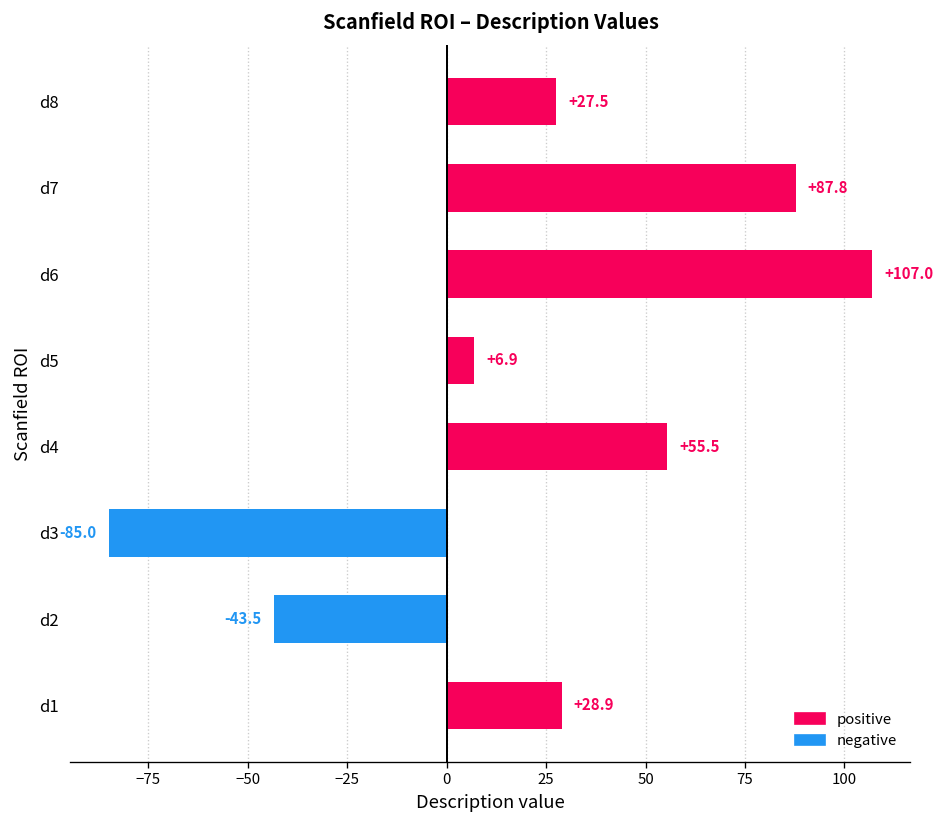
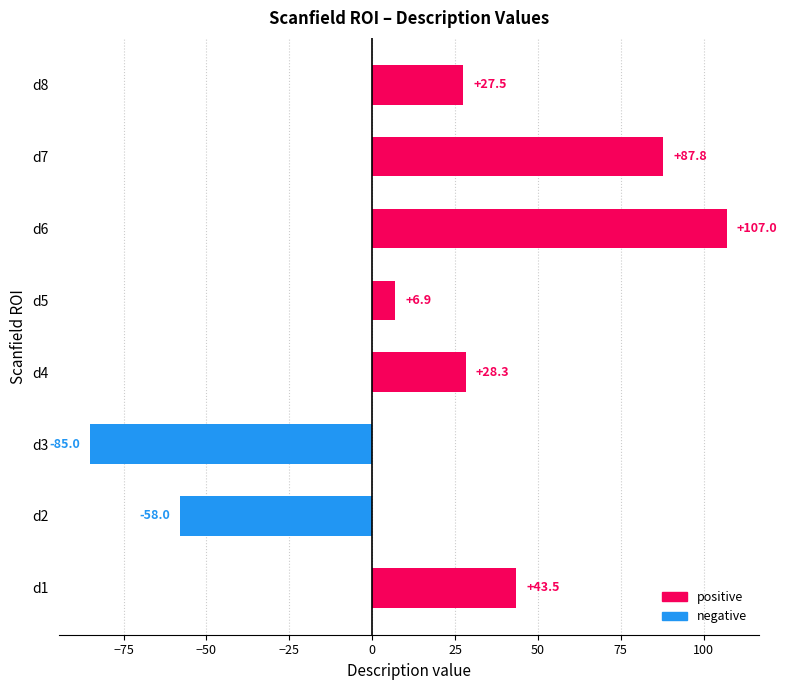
  {
    "d8": "+27.5",
    "d7": "+87.8",
    "d6": "+107.0",
    "d5": "+6.9",
-   "d4": "+55.5",
+   "d4": "+28.3",
    "d3": "-85.0",
-   "d2": "-43.5",
-   "d1": "+28.9"
+   "d2": "-58.0",
+   "d1": "+43.5"
  }
